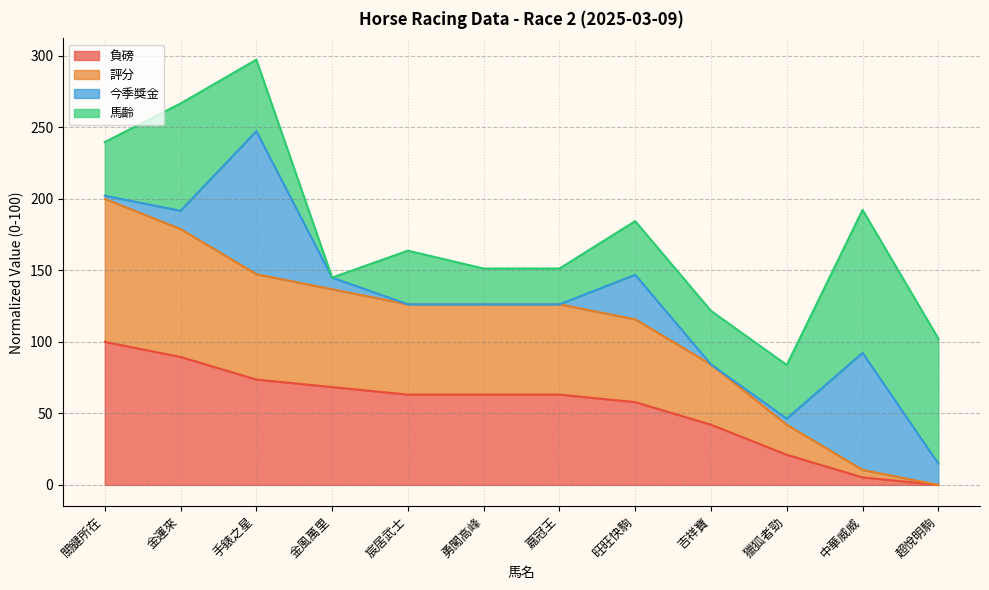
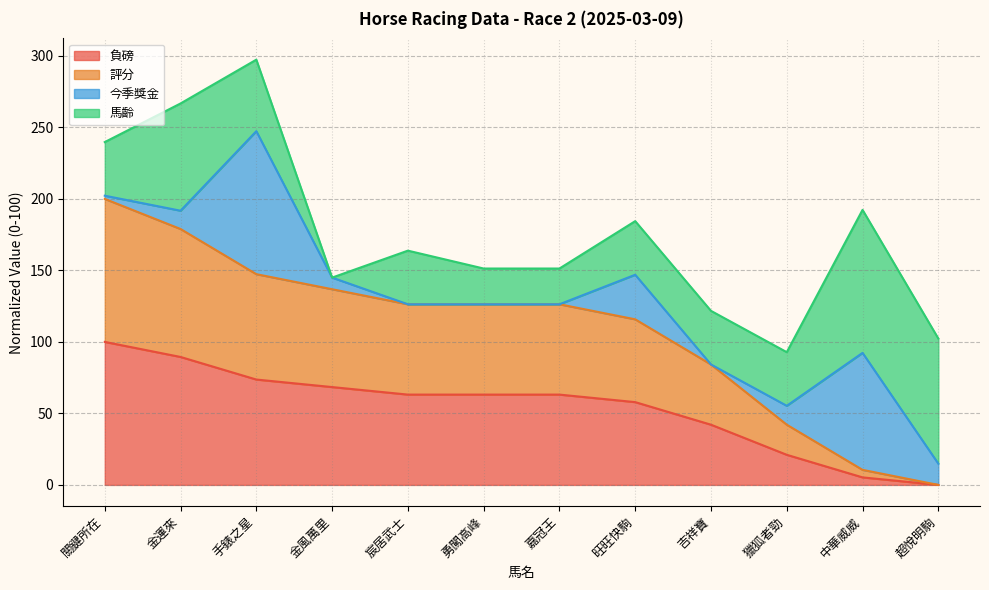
  {
    "今季獎金": {
      "關鍵所在": 2,
      "金運來": 13,
      "手錶之星": 100,
      "旺旺快駒": 31,
-     "獵狐者勁": 4,
+     "獵狐者勁": 13,
      "中華威威": 82,
      "超悅明駒": 15
    },
    "馬齡": {
      "關鍵所在": 38,
      "金運來": 75,
      "手錶之星": 50,
      "宸居武士": 38,
      "勇闖高峰": 25,
      "嘉冠王": 25,
      "旺旺快駒": 38,
      "吉祥寶": 38,
      "獵狐者勁": 37,
      "中華威威": 100,
      "超悅明駒": 88
    }
  }
